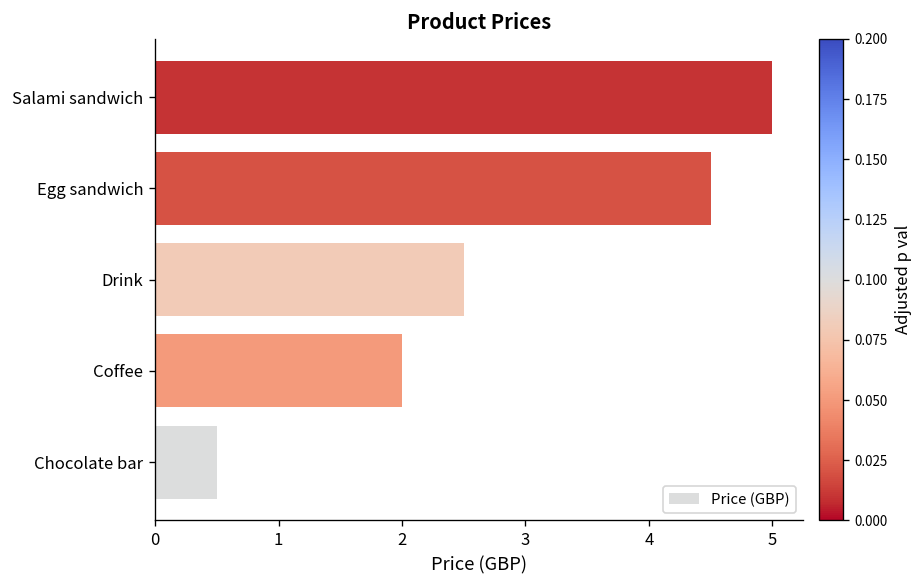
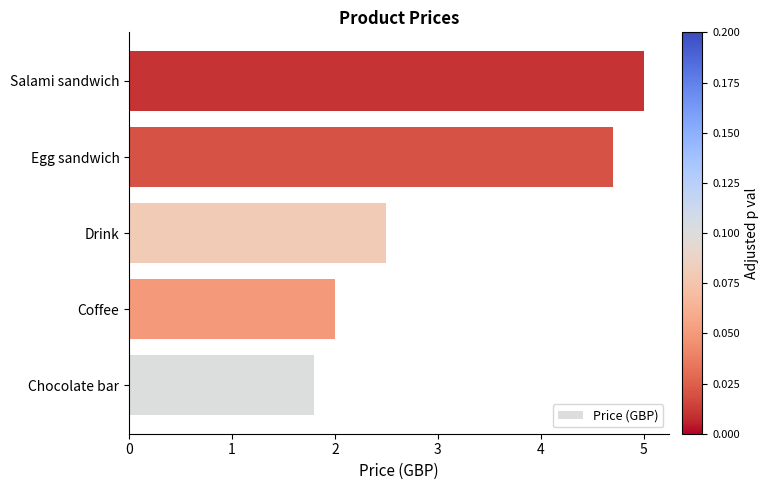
  {
    "Salami sandwich": 5.0,
-   "Egg sandwich": 4.5,
+   "Egg sandwich": 4.7,
    "Drink": 2.5,
    "Coffee": 2.0,
-   "Chocolate bar": 0.5
+   "Chocolate bar": 1.8
  }
